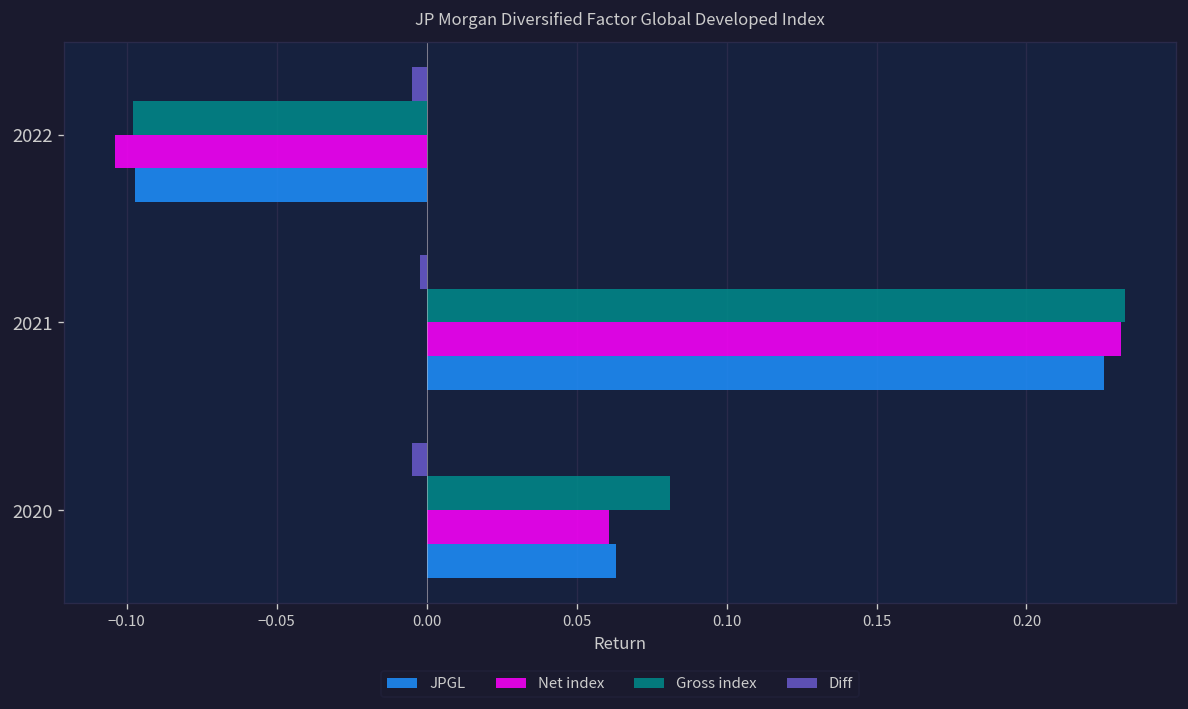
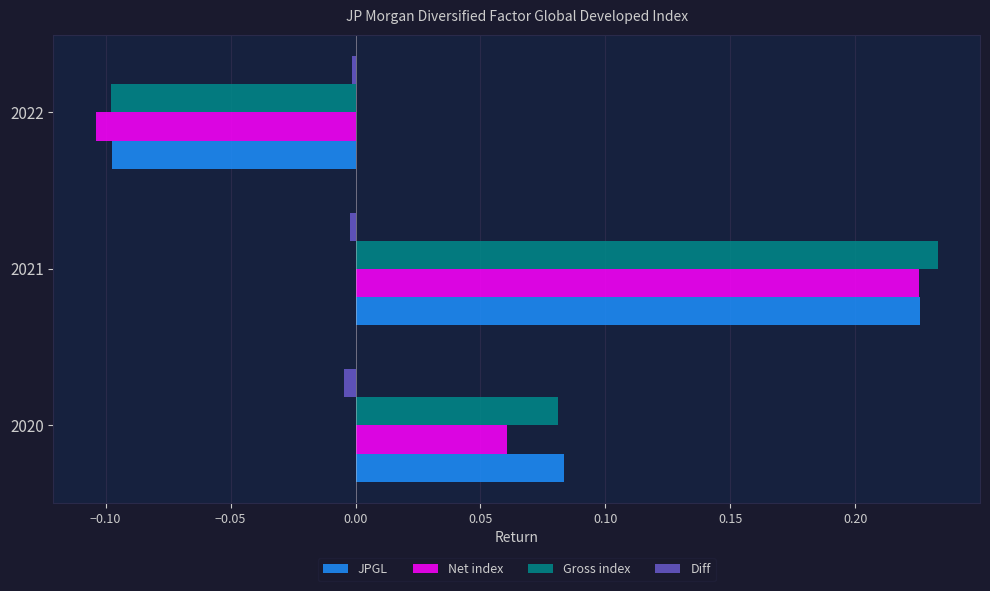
  {
    "JPGL": {
      "2022": -0.097,
      "2021": 0.226,
-     "2020": 0.063
+     "2020": 0.084
    },
    "Net index": {
      "2022": -0.104,
-     "2021": 0.232,
+     "2021": 0.225,
      "2020": 0.061
    },
    "Gross index": {
      "2022": -0.098,
      "2021": 0.233,
      "2020": 0.081
    },
    "Diff": {
-     "2022": -0.005,
+     "2022": -0.002,
      "2021": -0.002,
      "2020": -0.005
    }
  }
